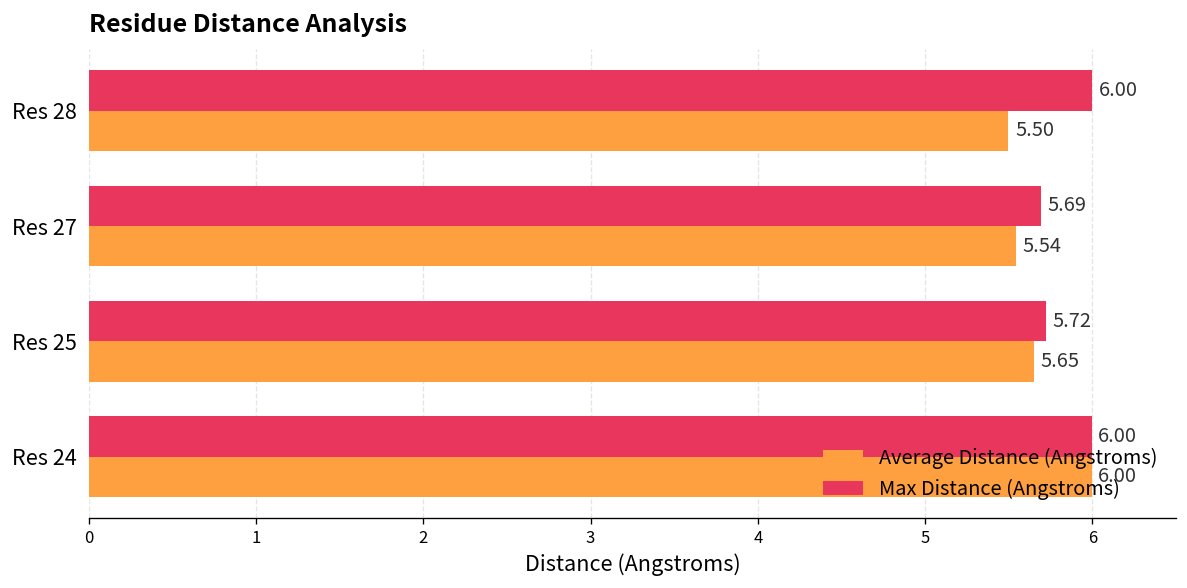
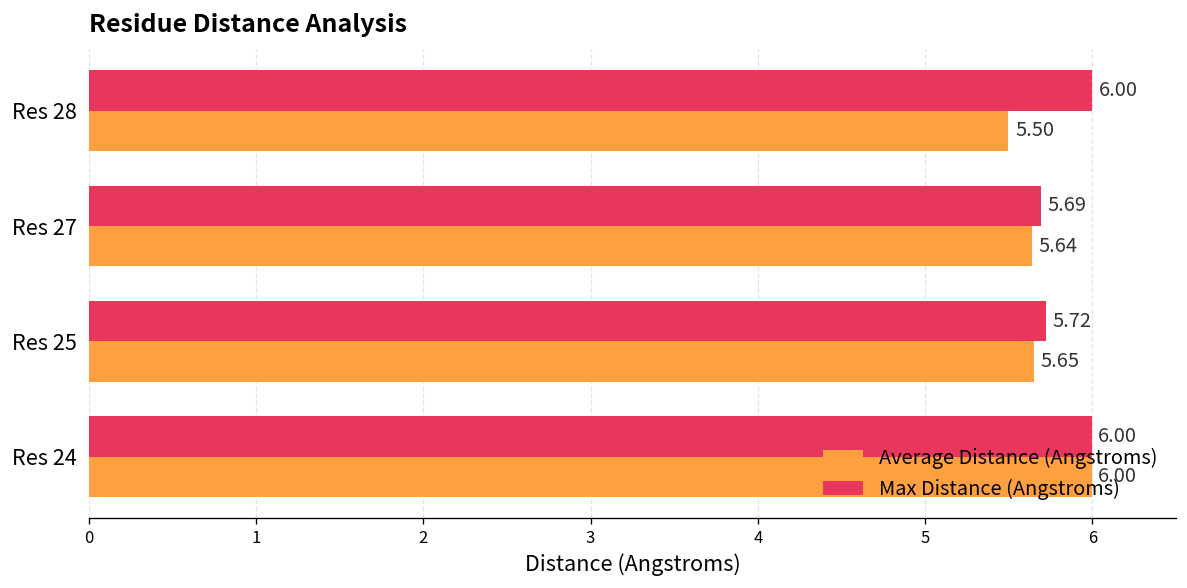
  {
    "Average Distance (Angstroms)": {
      "Res 28": 5.50,
-     "Res 27": 5.54,
+     "Res 27": 5.64,
      "Res 25": 5.65,
      "Res 24": 6.00
    },
    "Max Distance (Angstroms)": {
      "Res 28": 6.00,
      "Res 27": 5.69,
      "Res 25": 5.72,
      "Res 24": 6.00
    }
  }
